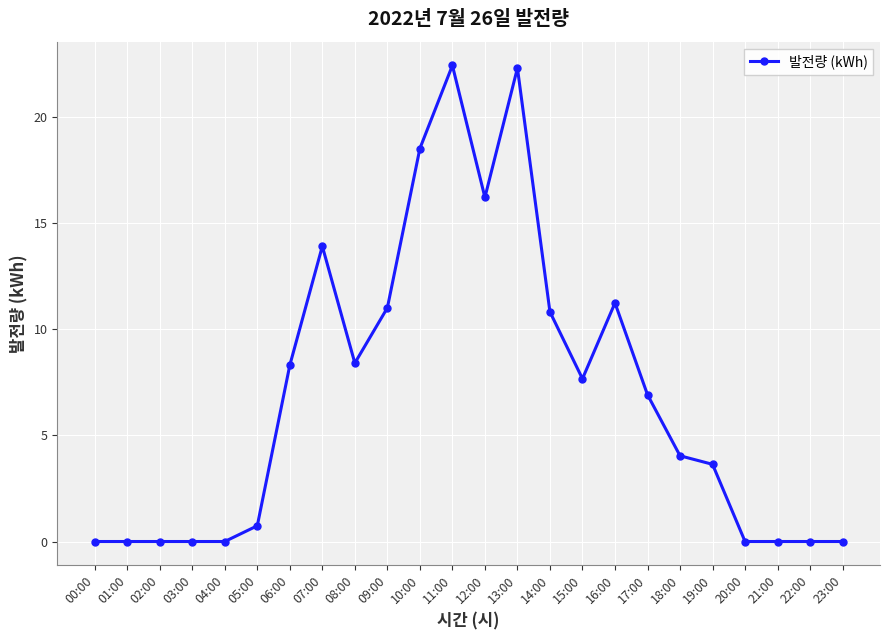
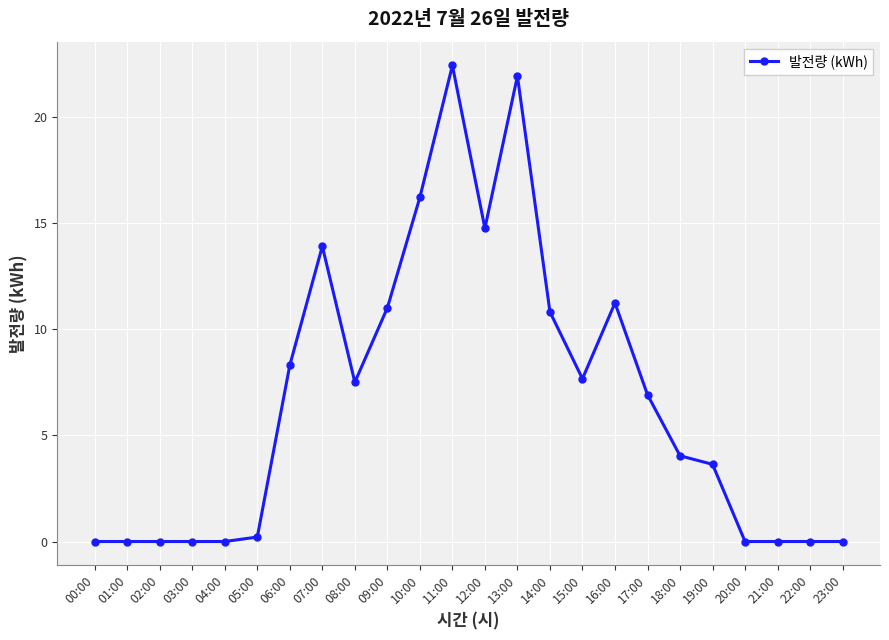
  {
    "00:00": 0.0,
    "01:00": 0.0,
    "02:00": 0.0,
    "03:00": 0.0,
    "04:00": 0.0,
-   "05:00": 0.7,
+   "05:00": 0.2,
    "06:00": 8.3,
    "07:00": 13.9,
-   "08:00": 8.4,
+   "08:00": 7.5,
    "09:00": 11.0,
-   "10:00": 18.5,
+   "10:00": 16.2,
    "11:00": 22.4,
-   "12:00": 16.2,
-   "13:00": 22.3,
+   "12:00": 14.7,
+   "13:00": 21.9,
    "14:00": 10.8,
    "15:00": 7.7,
    "16:00": 11.2,
    "17:00": 6.9,
    "18:00": 4.0,
    "19:00": 3.6,
    "20:00": 0.0,
    "21:00": 0.0,
    "22:00": 0.0,
    "23:00": 0.0
  }
